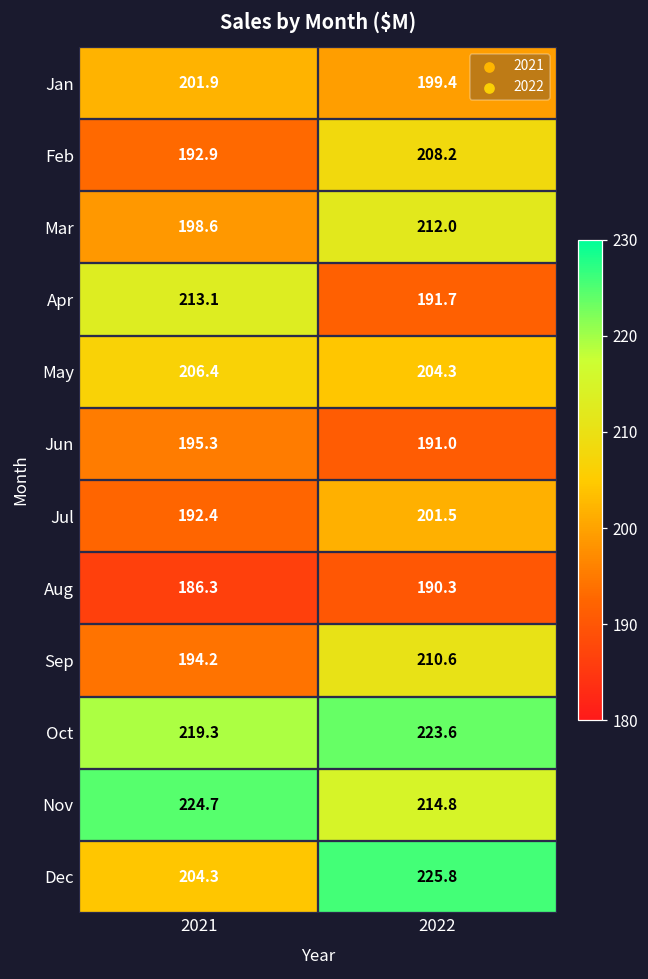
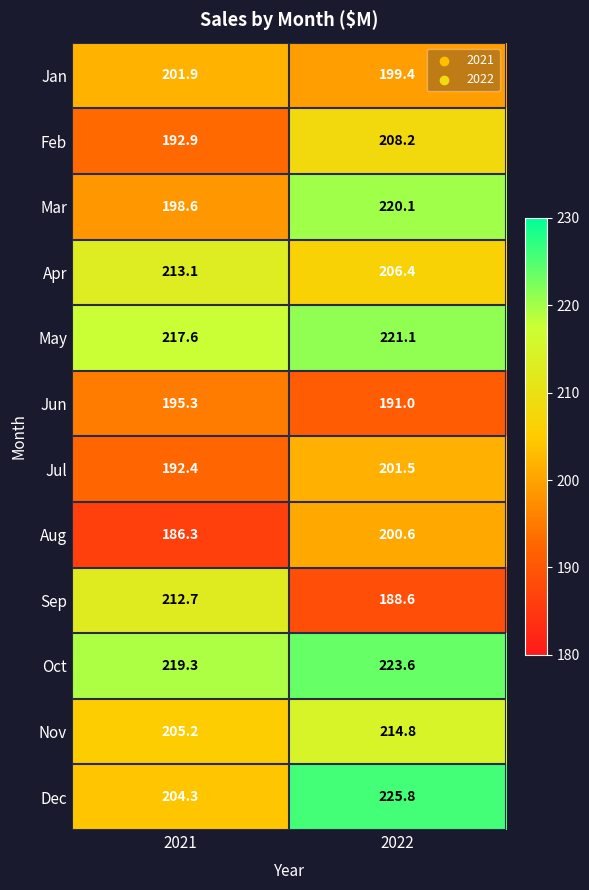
  {
    "Jan": {
      "2021": 201.9,
      "2022": 199.4
    },
    "Feb": {
      "2021": 192.9,
      "2022": 208.2
    },
    "Mar": {
      "2021": 198.6,
-     "2022": 212.0
+     "2022": 220.1
    },
    "Apr": {
      "2021": 213.1,
-     "2022": 191.7
+     "2022": 206.4
    },
    "May": {
-     "2021": 206.4,
-     "2022": 204.3
+     "2021": 217.6,
+     "2022": 221.1
    },
    "Jun": {
      "2021": 195.3,
      "2022": 191.0
    },
    "Jul": {
      "2021": 192.4,
      "2022": 201.5
    },
    "Aug": {
      "2021": 186.3,
-     "2022": 190.3
+     "2022": 200.6
    },
    "Sep": {
-     "2021": 194.2,
-     "2022": 210.6
+     "2021": 212.7,
+     "2022": 188.6
    },
    "Oct": {
      "2021": 219.3,
      "2022": 223.6
    },
    "Nov": {
-     "2021": 224.7,
+     "2021": 205.2,
      "2022": 214.8
    },
    "Dec": {
      "2021": 204.3,
      "2022": 225.8
    }
  }
